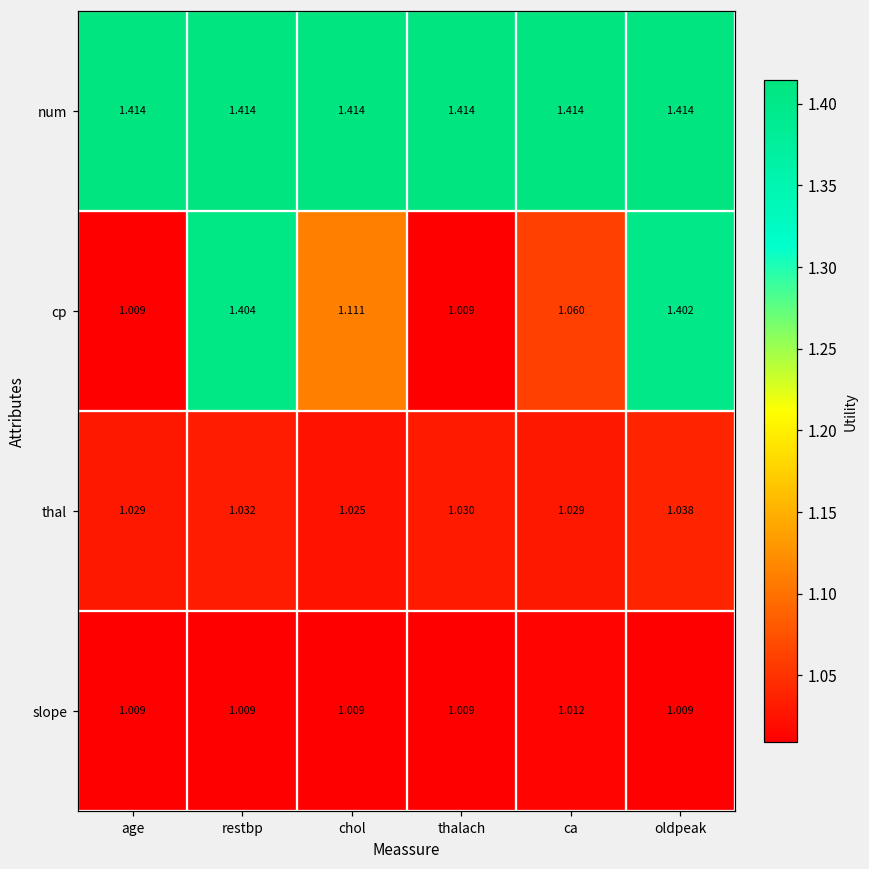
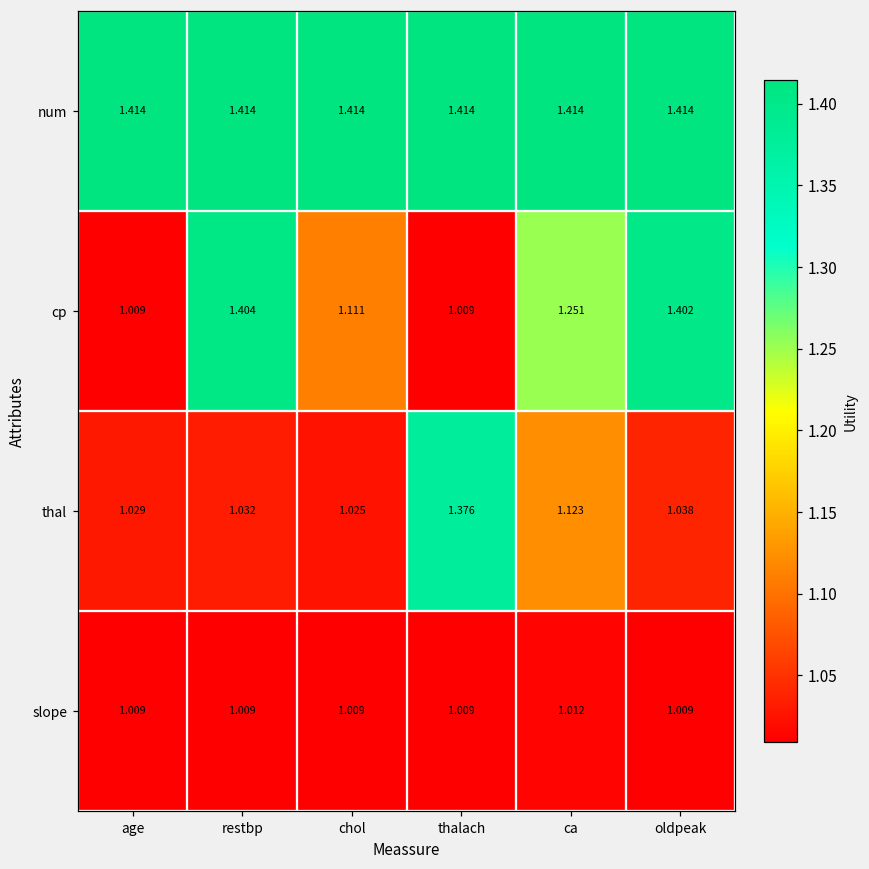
  {
    "num": {
      "age": 1.414,
      "restbp": 1.414,
      "chol": 1.414,
      "thalach": 1.414,
      "ca": 1.414,
      "oldpeak": 1.414
    },
    "cp": {
      "age": 1.009,
      "restbp": 1.404,
      "chol": 1.111,
      "thalach": 1.009,
-     "ca": 1.060,
+     "ca": 1.251,
      "oldpeak": 1.402
    },
    "thal": {
      "age": 1.029,
      "restbp": 1.032,
      "chol": 1.025,
-     "thalach": 1.030,
-     "ca": 1.029,
+     "thalach": 1.376,
+     "ca": 1.123,
      "oldpeak": 1.038
    },
    "slope": {
      "age": 1.009,
      "restbp": 1.009,
      "chol": 1.009,
      "thalach": 1.009,
      "ca": 1.012,
      "oldpeak": 1.009
    }
  }
